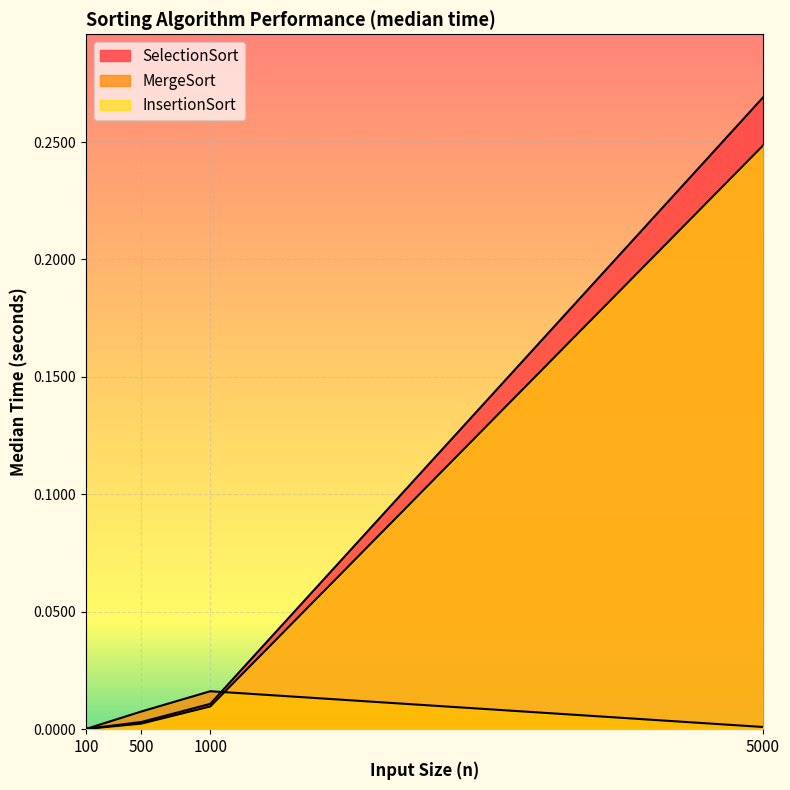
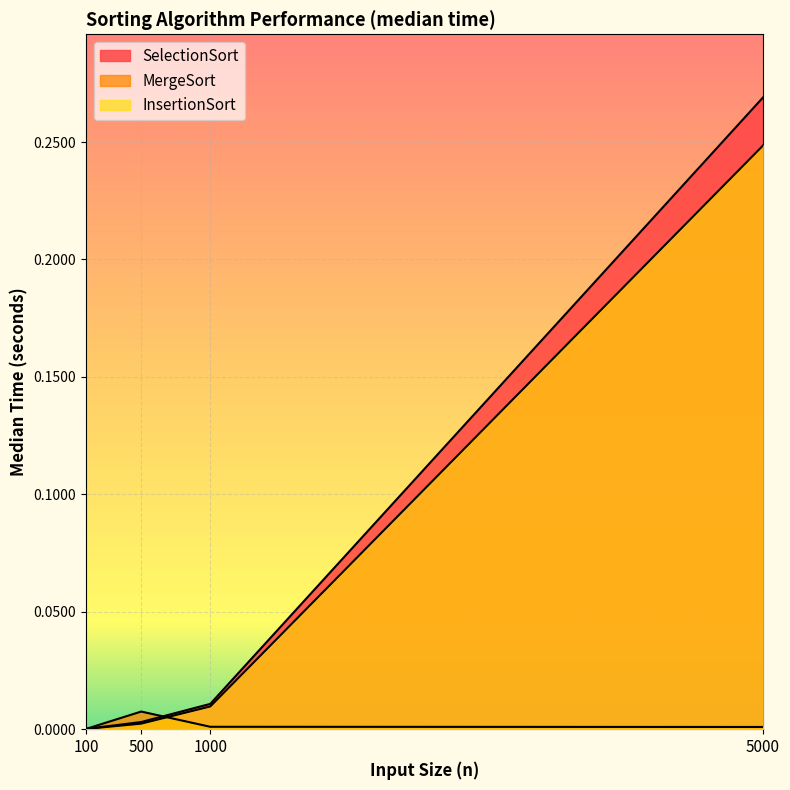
  {
    "SelectionSort": {
      "1000": 0.011,
      "5000": 0.269
    },
    "MergeSort": {
      "500": 0.008,
-     "1000": 0.016,
+     "1000": 0.001,
      "5000": 0.001
    },
    "InsertionSort": {
      "1000": 0.010,
      "5000": 0.248
    }
  }
